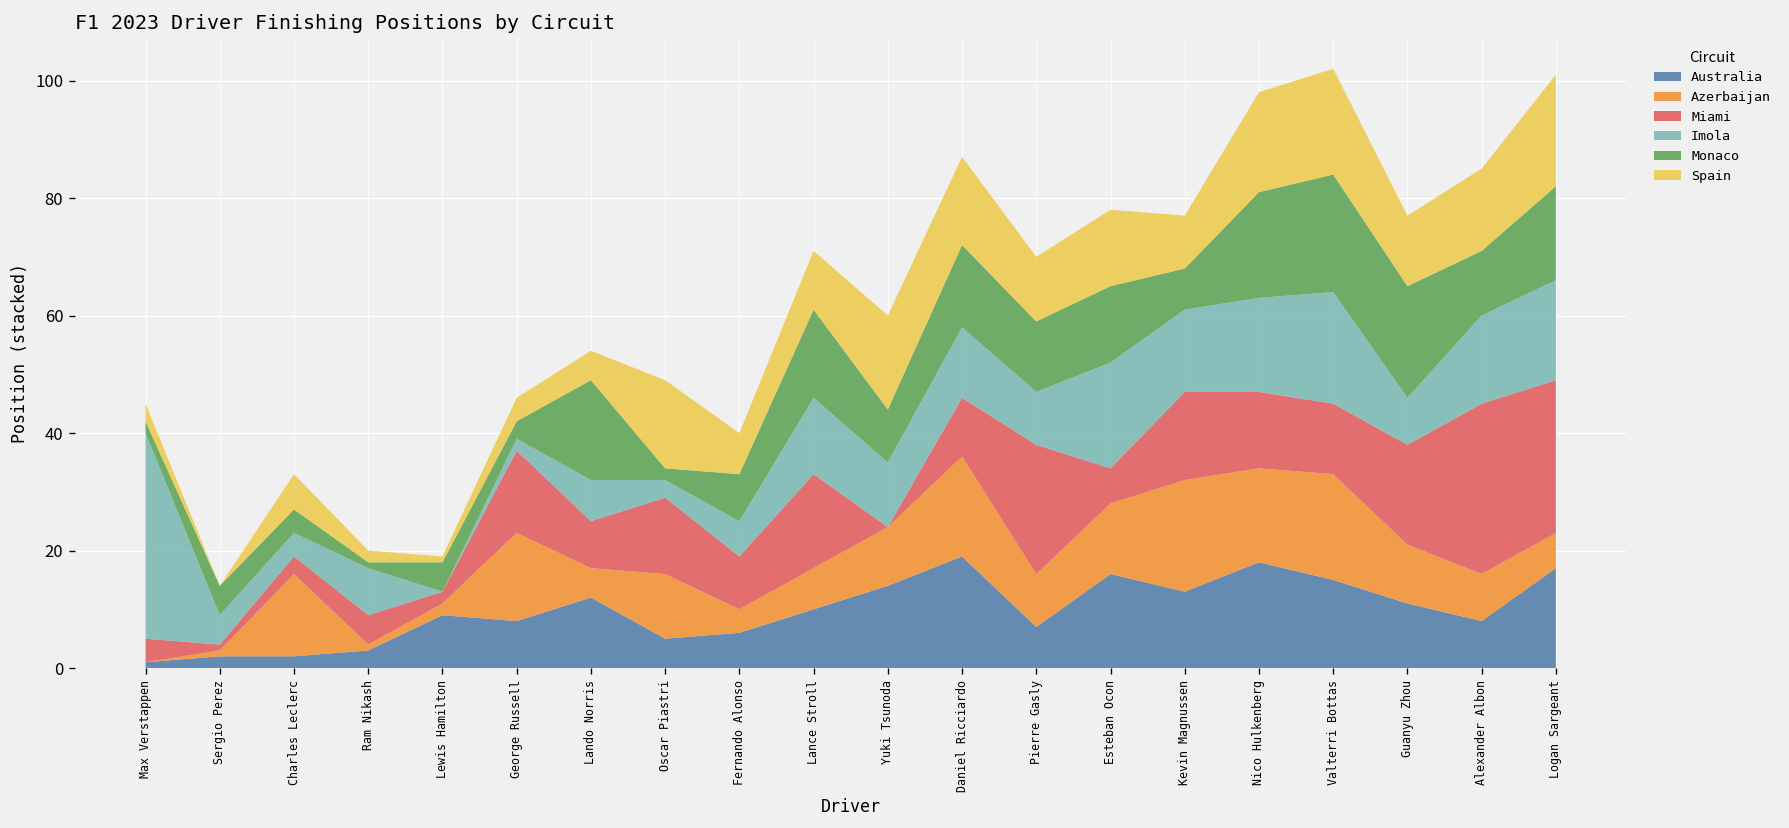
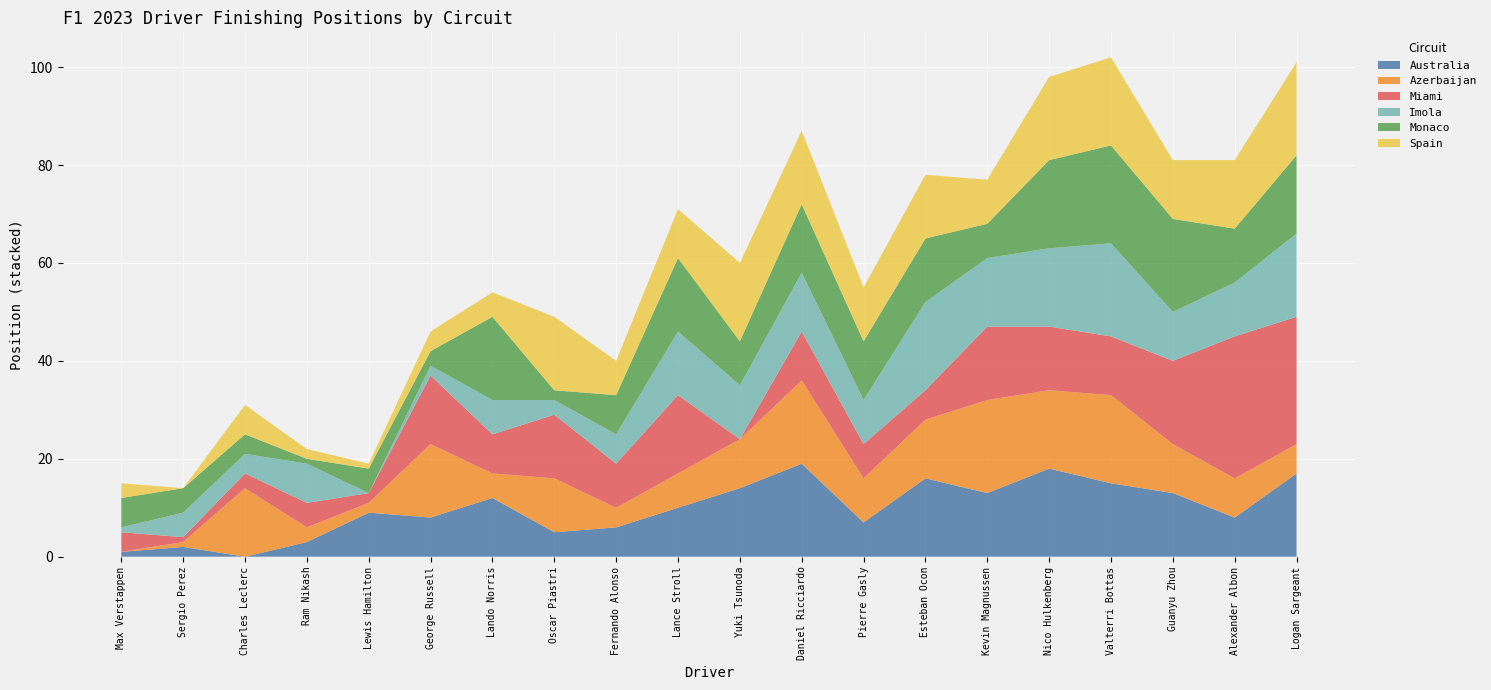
  {
    "Australia": {
      "Sergio Perez": 2,
-     "Charles Leclerc": 2,
+     "Charles Leclerc": 0,
      "Ram Nikash": 3,
      "Lewis Hamilton": 9,
      "George Russell": 8,
      "Lando Norris": 12,
      "Oscar Piastri": 5,
      "Fernando Alonso": 6,
      "Lance Stroll": 10,
      "Yuki Tsunoda": 14,
      "Daniel Ricciardo": 19,
      "Pierre Gasly": 7,
      "Esteban Ocon": 16,
      "Kevin Magnussen": 13,
      "Nico Hulkenberg": 18,
      "Valterri Bottas": 15,
-     "Guanyu Zhou": 11,
+     "Guanyu Zhou": 13,
      "Alexander Albon": 8,
      "Logan Sargeant": 17
    },
    "Azerbaijan": {
      "Sergio Perez": 1,
      "Charles Leclerc": 14,
-     "Ram Nikash": 1,
+     "Ram Nikash": 3,
      "Lewis Hamilton": 2,
      "George Russell": 15,
      "Lando Norris": 5,
      "Oscar Piastri": 11,
      "Fernando Alonso": 4,
      "Lance Stroll": 7,
      "Daniel Ricciardo": 17,
      "Pierre Gasly": 9,
      "Esteban Ocon": 12,
      "Kevin Magnussen": 19,
      "Nico Hulkenberg": 16,
      "Valterri Bottas": 18,
      "Guanyu Zhou": 10,
      "Alexander Albon": 8,
      "Logan Sargeant": 6
    },
    "Miami": {
      "Max Verstappen": 4,
      "Sergio Perez": 1,
      "Charles Leclerc": 3,
      "Ram Nikash": 5,
      "George Russell": 14,
      "Lando Norris": 8,
      "Oscar Piastri": 13,
      "Fernando Alonso": 9,
      "Lance Stroll": 16,
      "Daniel Ricciardo": 10,
-     "Pierre Gasly": 22,
+     "Pierre Gasly": 7,
      "Esteban Ocon": 6,
      "Kevin Magnussen": 15,
      "Nico Hulkenberg": 13,
      "Valterri Bottas": 12,
      "Guanyu Zhou": 17,
      "Alexander Albon": 29,
      "Logan Sargeant": 26
    },
    "Imola": {
-     "Max Verstappen": 35,
+     "Max Verstappen": 1,
      "Sergio Perez": 5,
      "Charles Leclerc": 4,
      "Ram Nikash": 8,
      "George Russell": 2,
      "Lando Norris": 7,
      "Oscar Piastri": 3,
      "Fernando Alonso": 6,
      "Lance Stroll": 13,
      "Yuki Tsunoda": 11,
      "Daniel Ricciardo": 12,
      "Pierre Gasly": 9,
      "Esteban Ocon": 18,
      "Kevin Magnussen": 14,
      "Nico Hulkenberg": 16,
      "Valterri Bottas": 19,
-     "Guanyu Zhou": 8,
-     "Alexander Albon": 15,
+     "Guanyu Zhou": 10,
+     "Alexander Albon": 11,
      "Logan Sargeant": 17
    },
    "Monaco": {
-     "Max Verstappen": 2,
+     "Max Verstappen": 6,
      "Charles Leclerc": 4,
      "Ram Nikash": 1,
      "Lewis Hamilton": 5,
      "George Russell": 3,
      "Lando Norris": 17,
      "Oscar Piastri": 2,
      "Fernando Alonso": 8,
      "Lance Stroll": 15,
      "Yuki Tsunoda": 9,
      "Daniel Ricciardo": 14,
      "Pierre Gasly": 12,
      "Esteban Ocon": 13,
      "Kevin Magnussen": 7,
      "Nico Hulkenberg": 18,
      "Valterri Bottas": 20,
      "Guanyu Zhou": 19,
      "Alexander Albon": 11,
      "Logan Sargeant": 16
    },
    "Spain": {
      "Max Verstappen": 3,
      "Charles Leclerc": 6,
      "Ram Nikash": 2,
      "Lewis Hamilton": 1,
      "George Russell": 4,
      "Lando Norris": 5,
      "Oscar Piastri": 15,
      "Fernando Alonso": 7,
      "Lance Stroll": 10,
      "Yuki Tsunoda": 16,
      "Daniel Ricciardo": 15,
      "Pierre Gasly": 11,
      "Esteban Ocon": 13,
      "Kevin Magnussen": 9,
      "Nico Hulkenberg": 17,
      "Valterri Bottas": 18,
      "Guanyu Zhou": 12,
      "Alexander Albon": 14,
      "Logan Sargeant": 19
    }
  }
